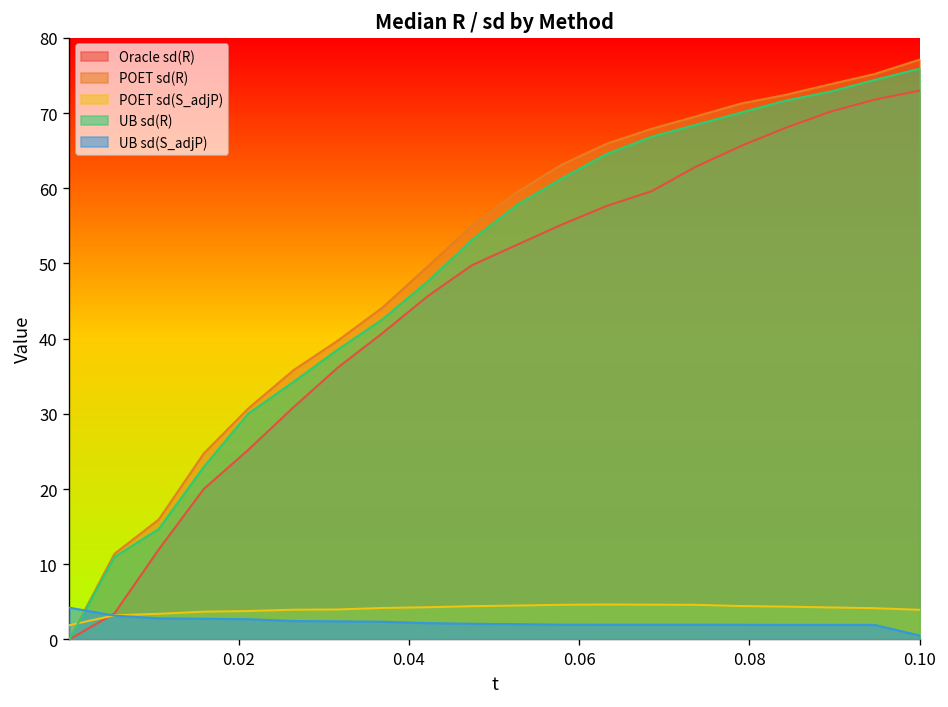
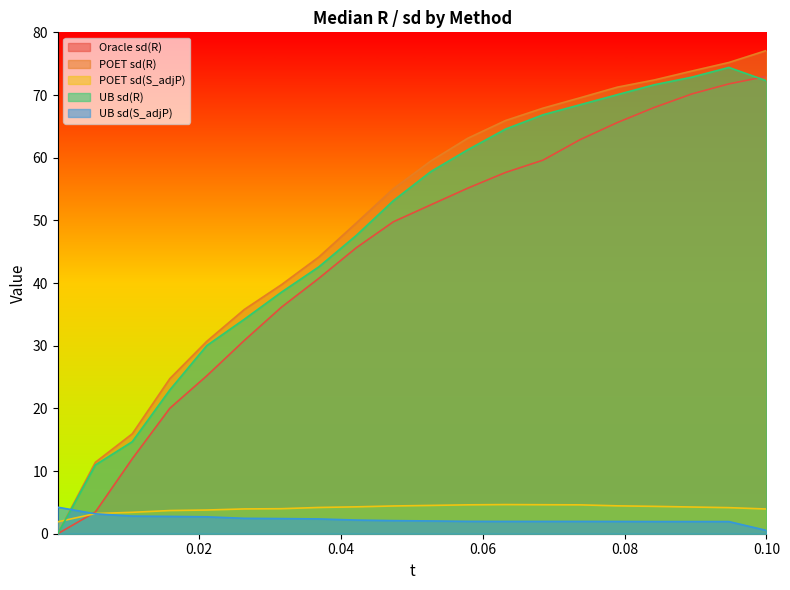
  {
    "POET sd(S_adjP)": {
      "0.10": 4
    },
    "UB sd(R)": {
-     "0.10": 76
+     "0.10": 72
    },
    "UB sd(S_adjP)": {
      "0.10": 1
    }
  }
